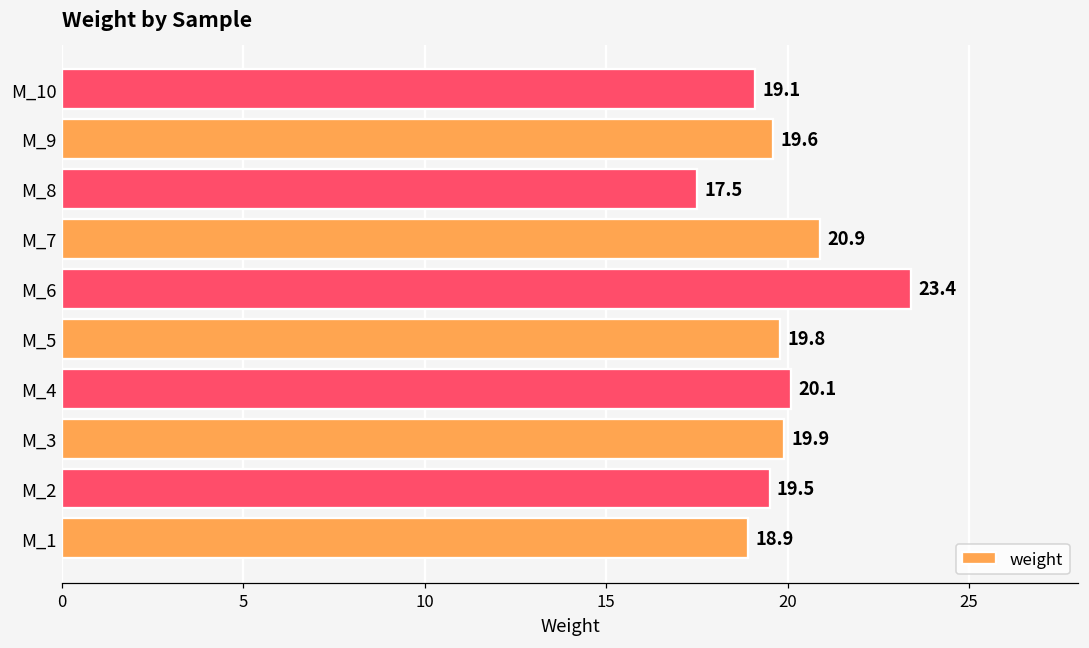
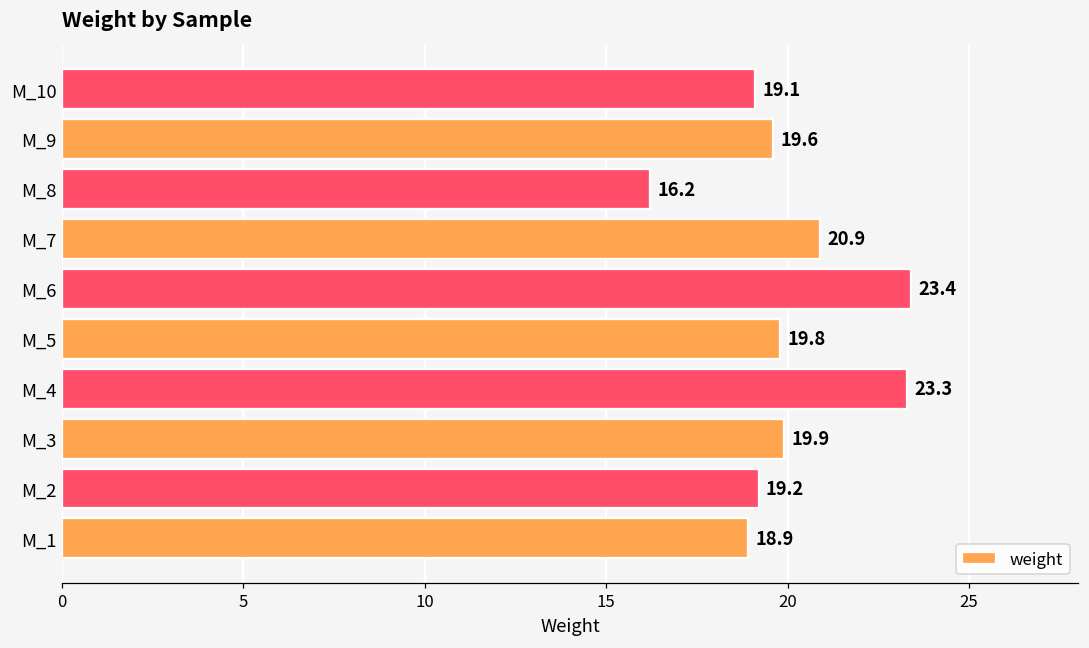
  {
    "M_10": 19.1,
    "M_9": 19.6,
-   "M_8": 17.5,
+   "M_8": 16.2,
    "M_7": 20.9,
    "M_6": 23.4,
    "M_5": 19.8,
-   "M_4": 20.1,
+   "M_4": 23.3,
    "M_3": 19.9,
-   "M_2": 19.5,
+   "M_2": 19.2,
    "M_1": 18.9
  }
